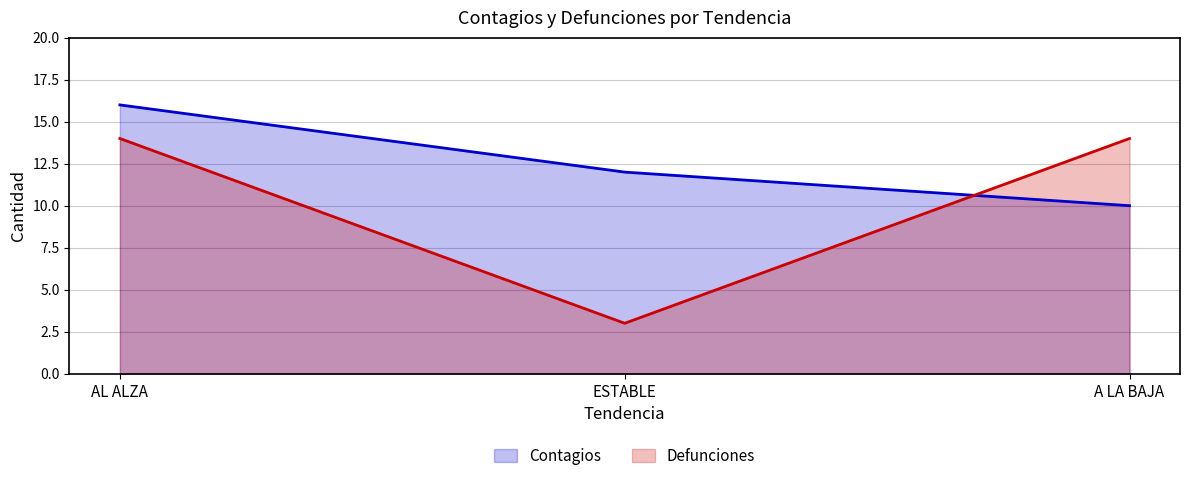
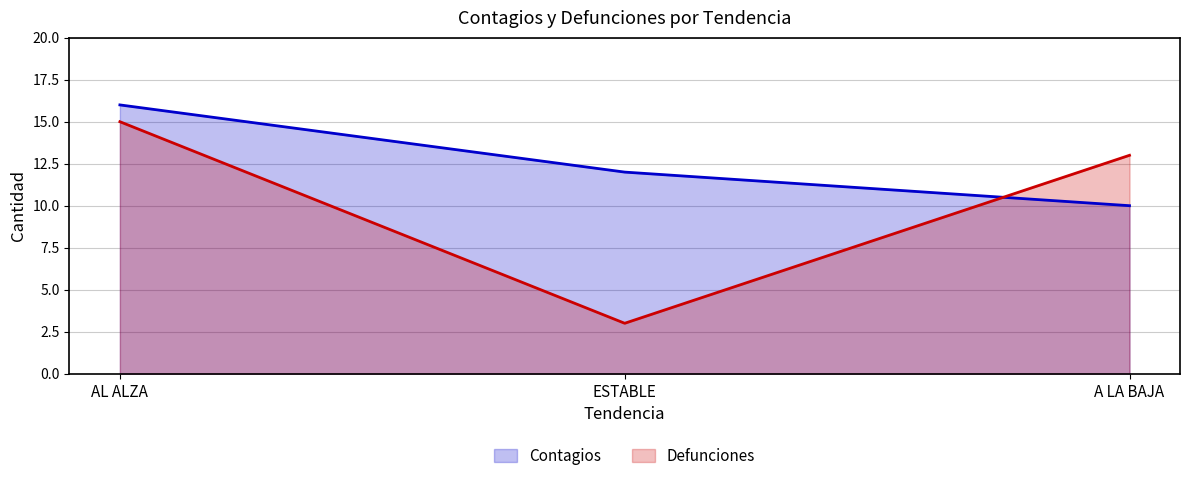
  {
    "Contagios": {
      "AL ALZA": 16,
      "ESTABLE": 12,
      "A LA BAJA": 10
    },
    "Defunciones": {
-     "AL ALZA": 14,
+     "AL ALZA": 15,
      "ESTABLE": 3,
-     "A LA BAJA": 14
+     "A LA BAJA": 13
    }
  }
